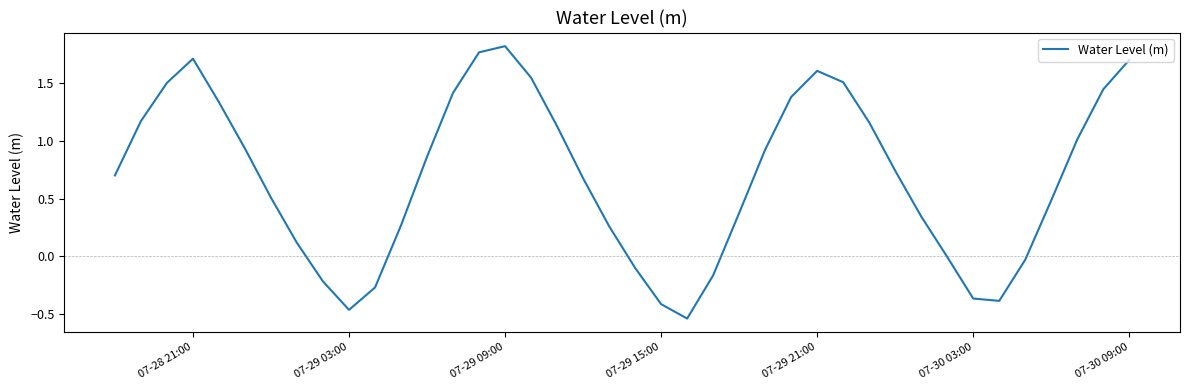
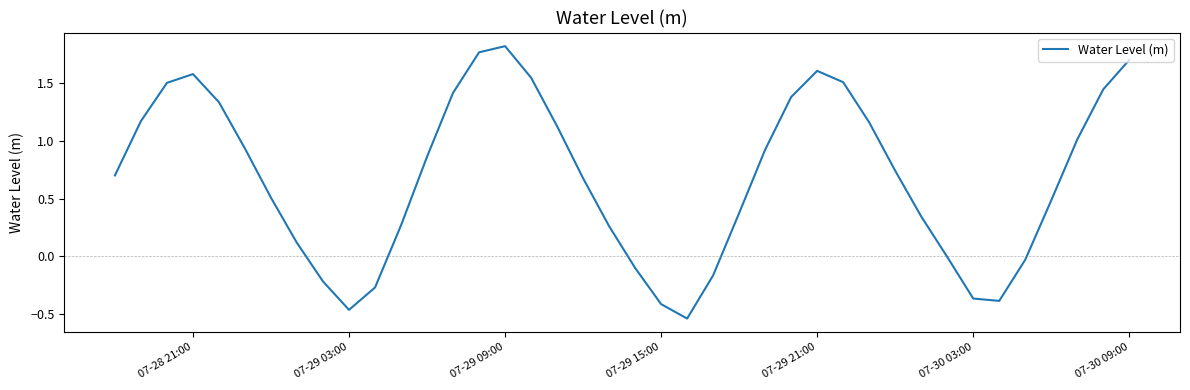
  {
-   "07-28 21:00": 1.71,
+   "07-28 21:00": 1.58,
    "07-29 03:00": -0.47,
    "07-29 09:00": 1.82,
    "07-29 15:00": -0.42,
    "07-29 21:00": 1.61,
    "07-30 03:00": -0.37
  }
